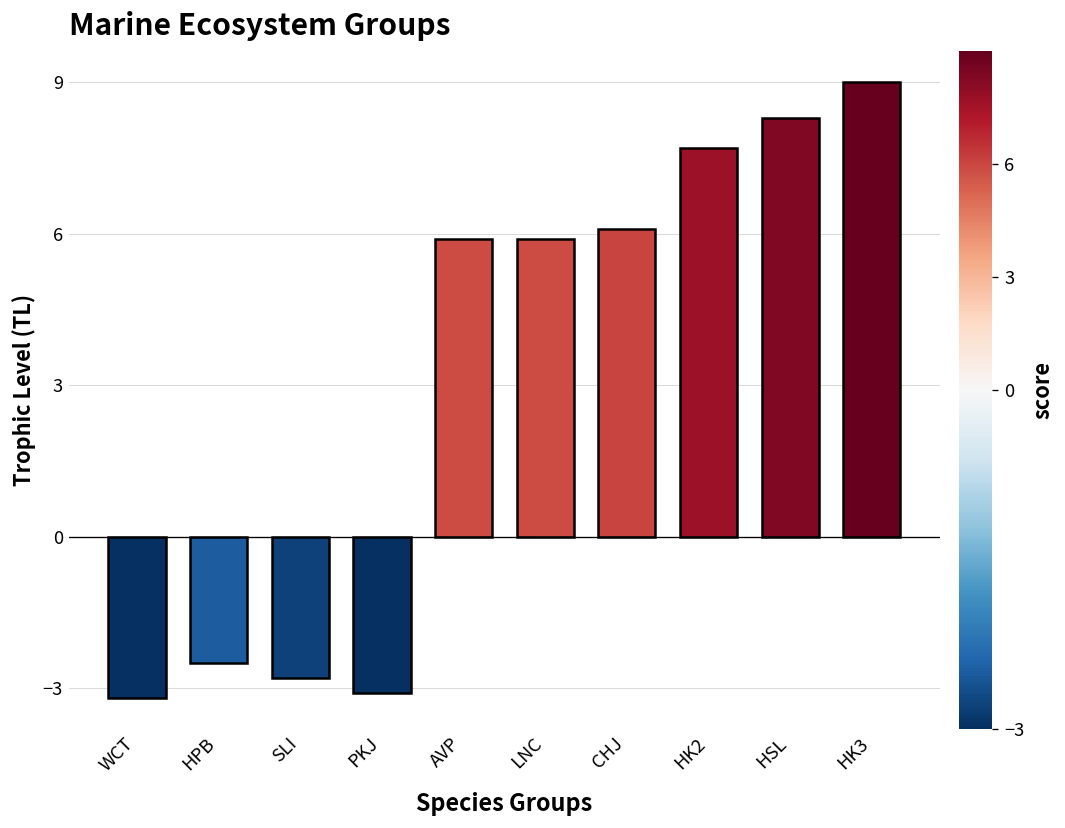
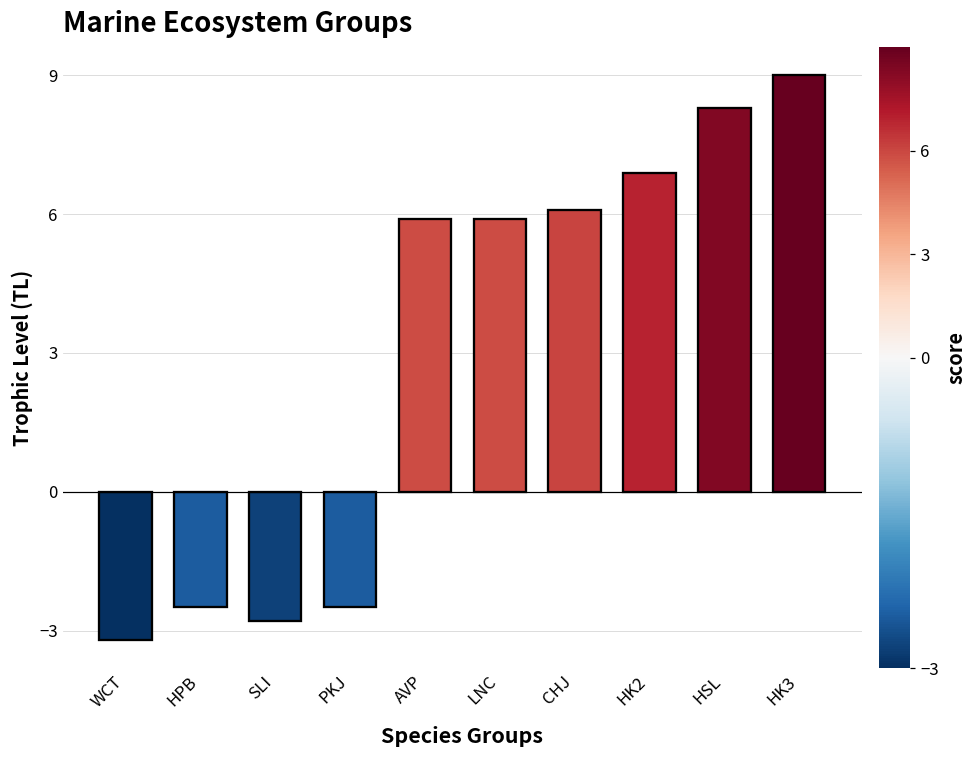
  {
    "WCT": -3.2,
    "HPB": -2.5,
    "SLI": -2.8,
-   "PKJ": -3.1,
+   "PKJ": -2.5,
    "AVP": 5.9,
    "LNC": 5.9,
    "CHJ": 6.1,
-   "HK2": 7.7,
+   "HK2": 6.9,
    "HSL": 8.3,
    "HK3": 9.0
  }
